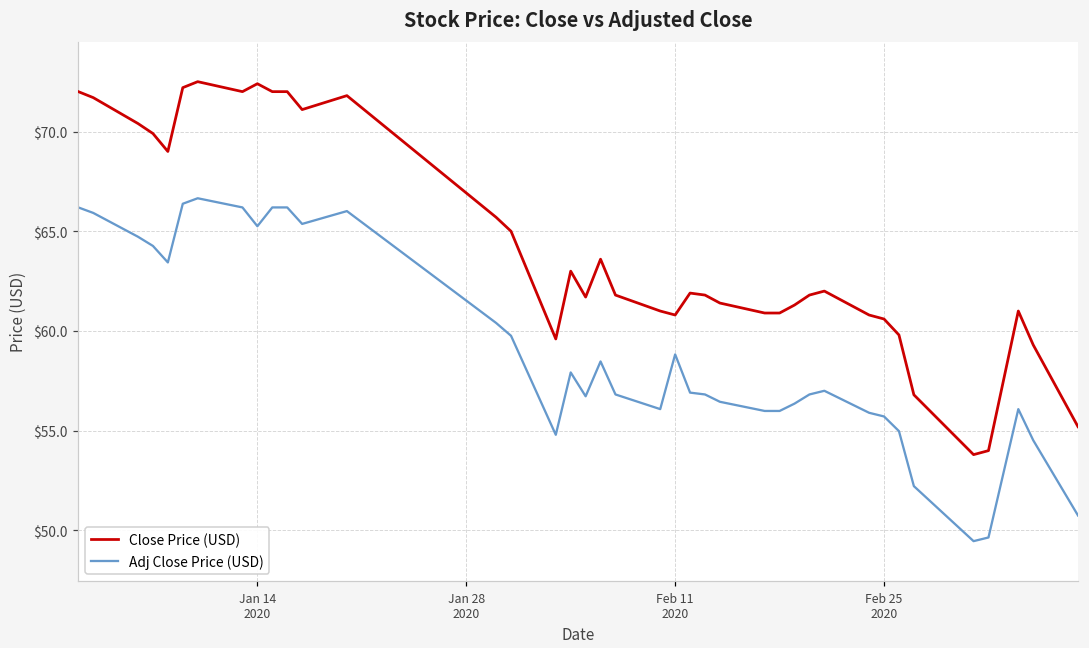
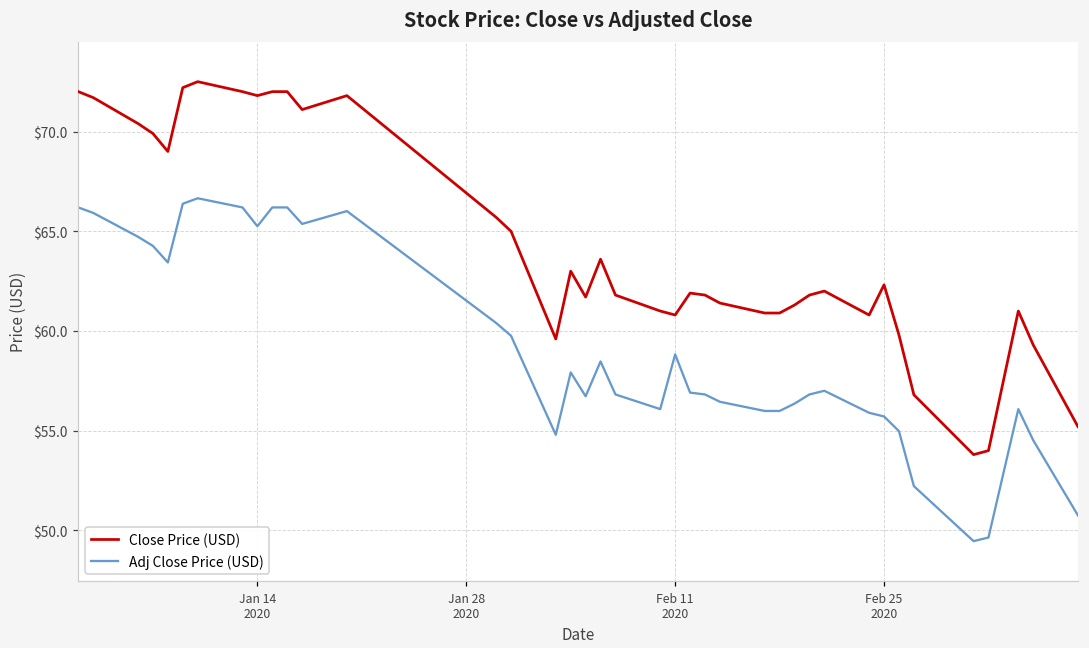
  {
    "Close Price (USD)": {
-     "Jan 14 2020": "$72.4",
+     "Jan 14 2020": "$71.8",
      "Feb 11 2020": "$60.8",
-     "Feb 25 2020": "$60.6"
+     "Feb 25 2020": "$62.3"
    },
    "Adj Close Price (USD)": {
      "Jan 14 2020": "$65.3",
      "Feb 11 2020": "$58.8",
      "Feb 25 2020": "$55.7"
    }
  }
